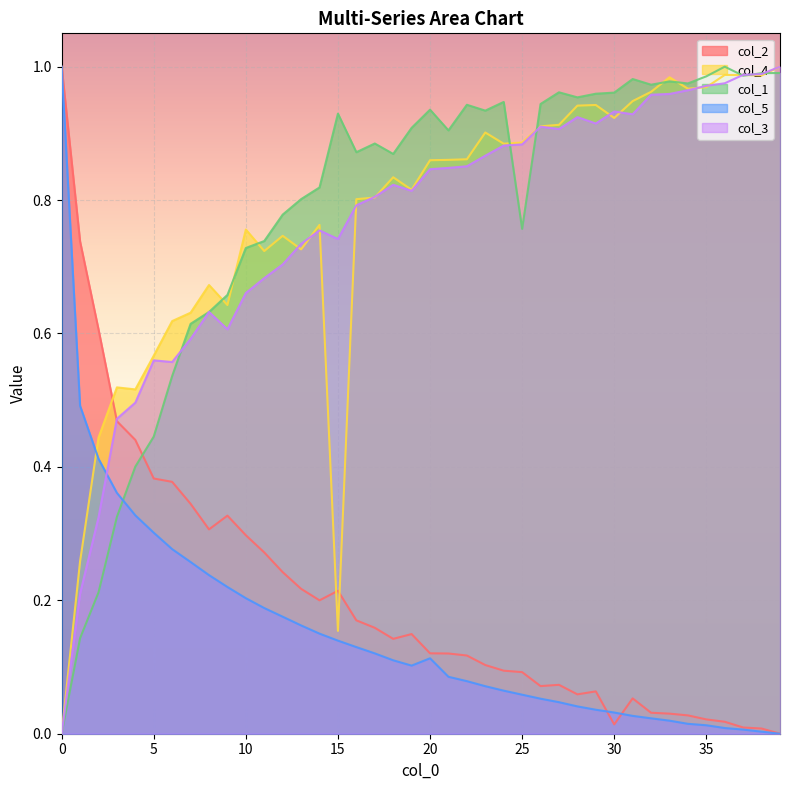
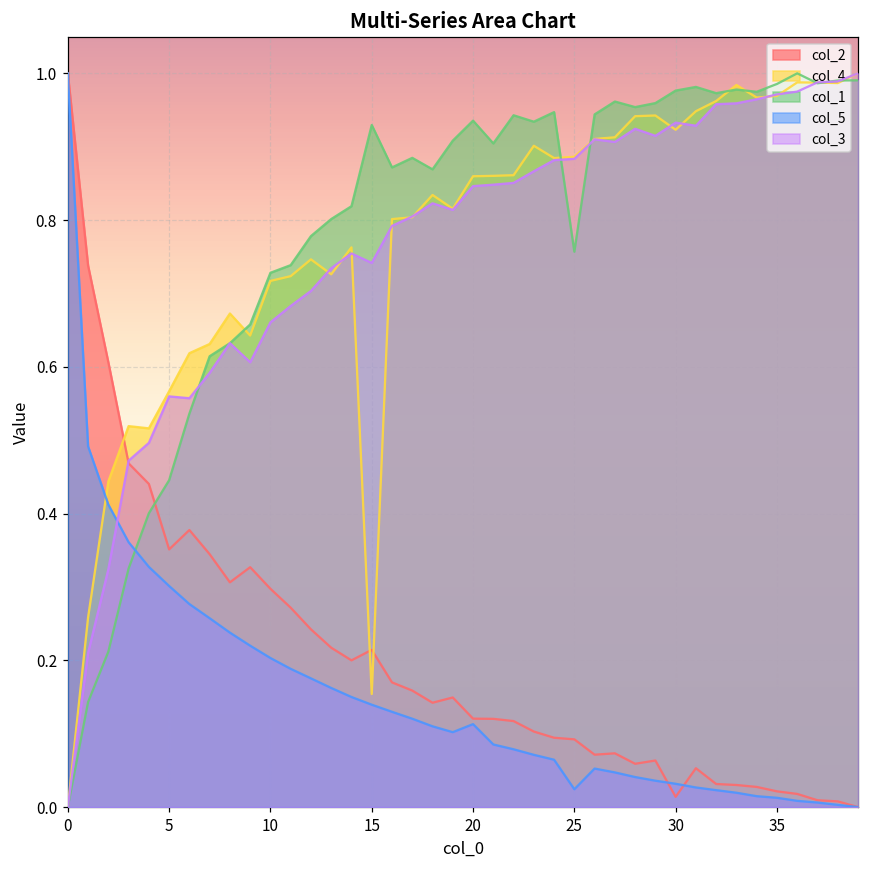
  {
    "col_2": {
-     "5": 0.38,
+     "5": 0.35,
      "10": 0.30,
      "15": 0.21,
      "20": 0.12,
      "25": 0.09,
      "30": 0.01,
      "35": 0.02
    },
    "col_4": {
      "5": 0.57,
-     "10": 0.76,
+     "10": 0.72,
      "15": 0.15,
      "20": 0.86,
      "30": 0.92
    },
    "col_1": {
      "5": 0.45,
      "10": 0.73,
      "15": 0.93,
      "20": 0.94,
      "25": 0.76,
-     "30": 0.96
+     "30": 0.98
    },
    "col_5": {
      "5": 0.30,
      "10": 0.20,
      "15": 0.14,
      "20": 0.11,
-     "25": 0.06,
+     "25": 0.02,
      "30": 0.03,
      "35": 0.01
    },
    "col_3": {
      "5": 0.56,
      "10": 0.66,
      "15": 0.74,
      "20": 0.85,
      "30": 0.93
    }
  }
